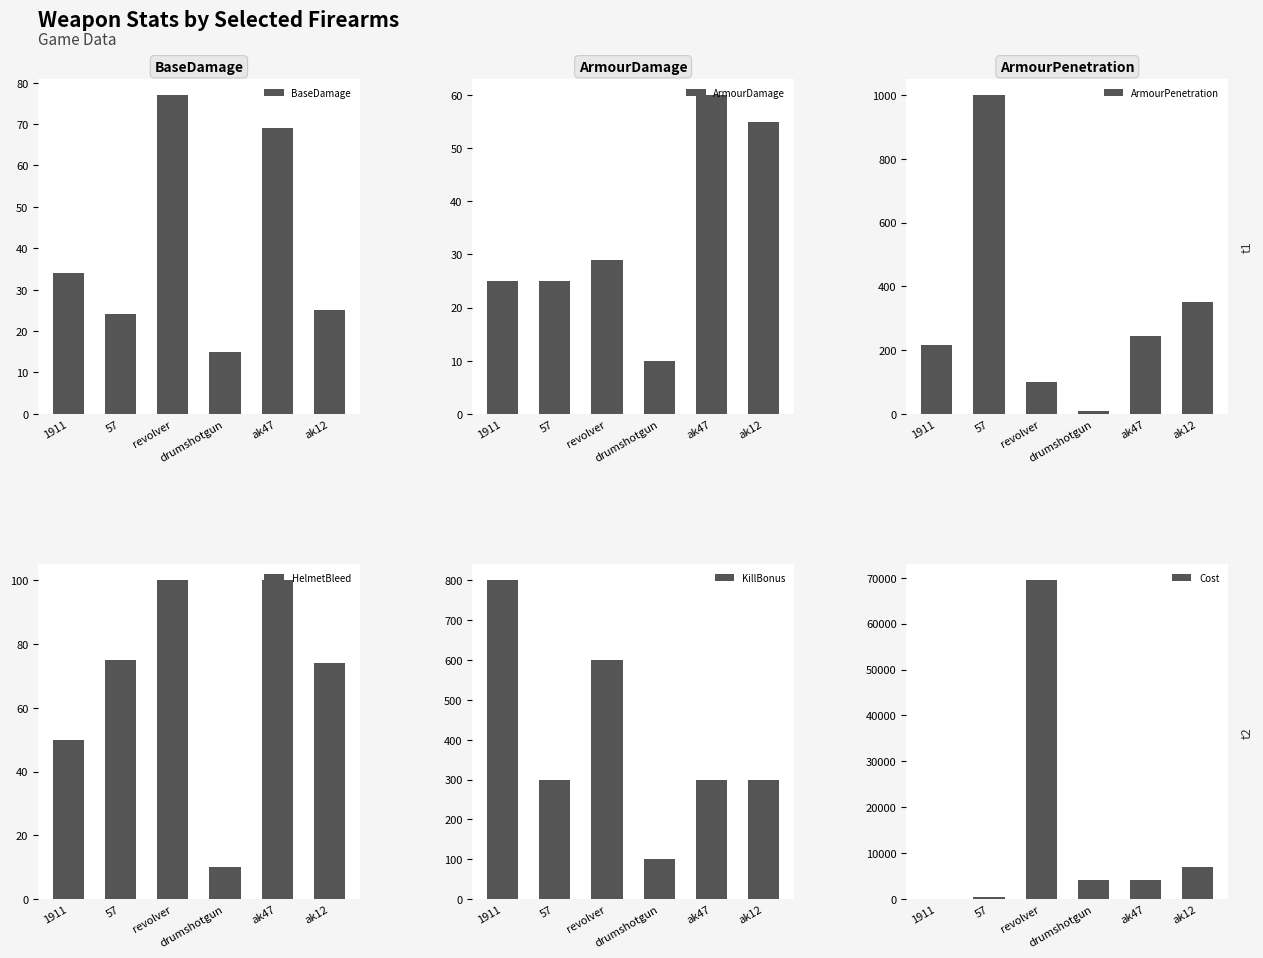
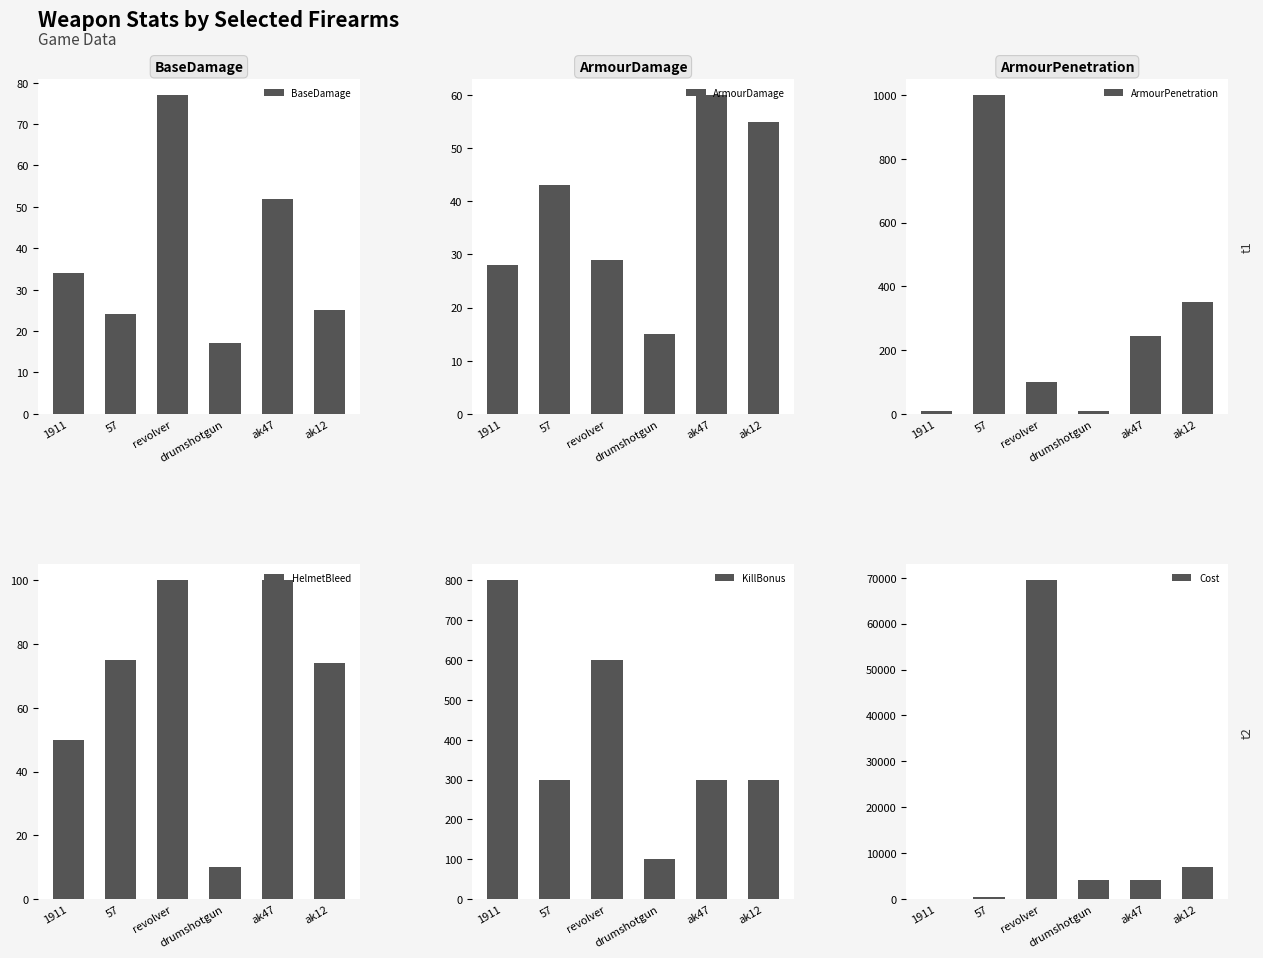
  {
    "BaseDamage": {
      "1911": 34,
      "57": 24,
      "revolver": 77,
-     "drumshotgun": 15,
-     "ak47": 69,
+     "drumshotgun": 17,
+     "ak47": 52,
      "ak12": 25
    },
    "ArmourDamage": {
-     "1911": 25,
-     "57": 25,
+     "1911": 28,
+     "57": 43,
      "revolver": 29,
-     "drumshotgun": 10,
+     "drumshotgun": 15,
      "ak47": 60,
      "ak12": 55
    },
    "ArmourPenetration": {
-     "1911": 220,
+     "1911": 10,
      "57": 1000,
      "revolver": 100,
      "drumshotgun": 10,
      "ak47": 240,
      "ak12": 350
    }
  }
